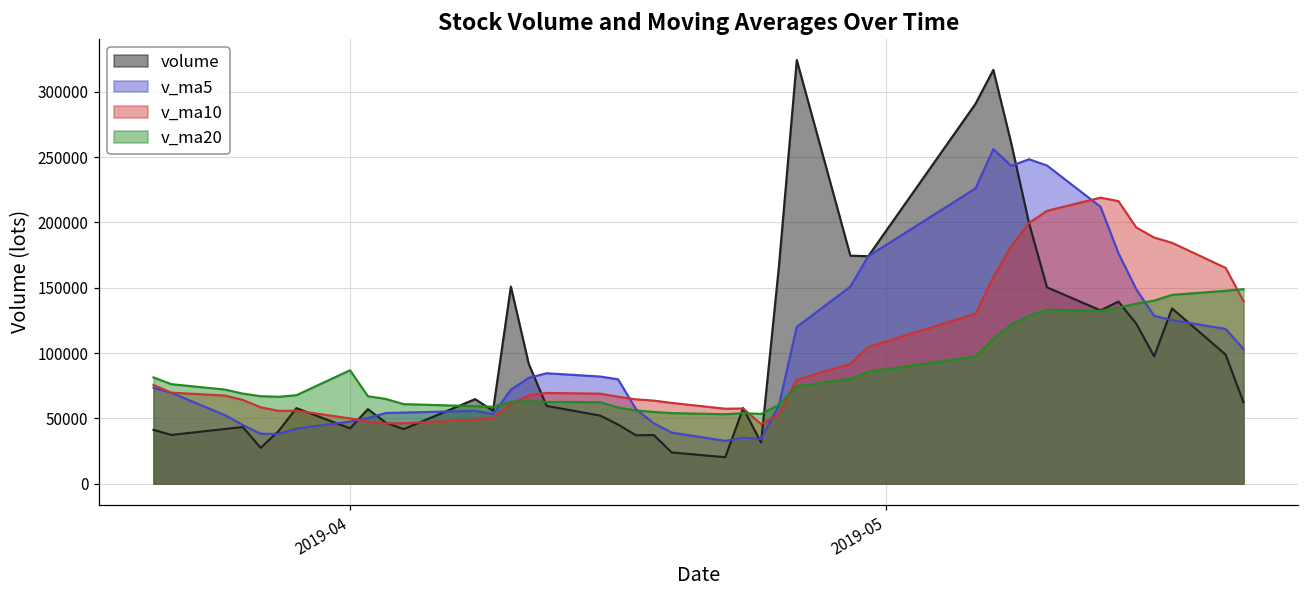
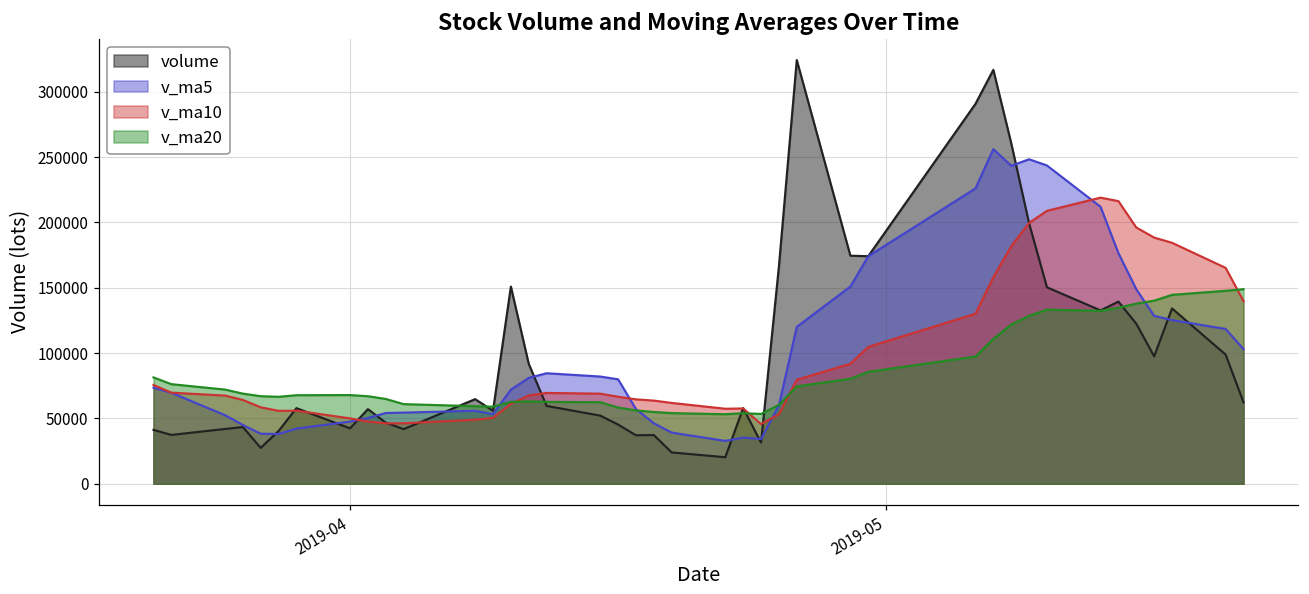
  {
    "volume": {
      "2019-04": 42000
    },
    "v_ma5": {
      "2019-04": 48000
    },
    "v_ma10": {
      "2019-04": 50000
    },
    "v_ma20": {
-     "2019-04": 87000
+     "2019-04": 68000
    }
  }
